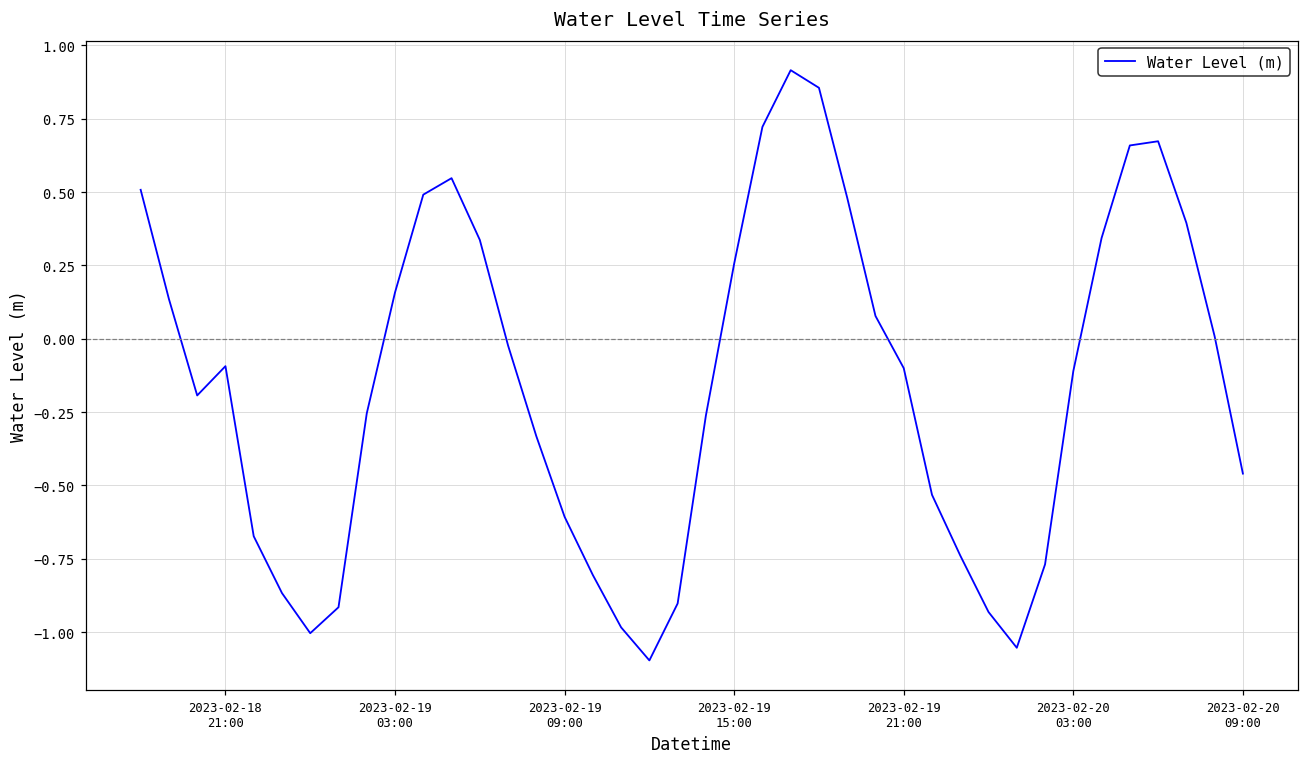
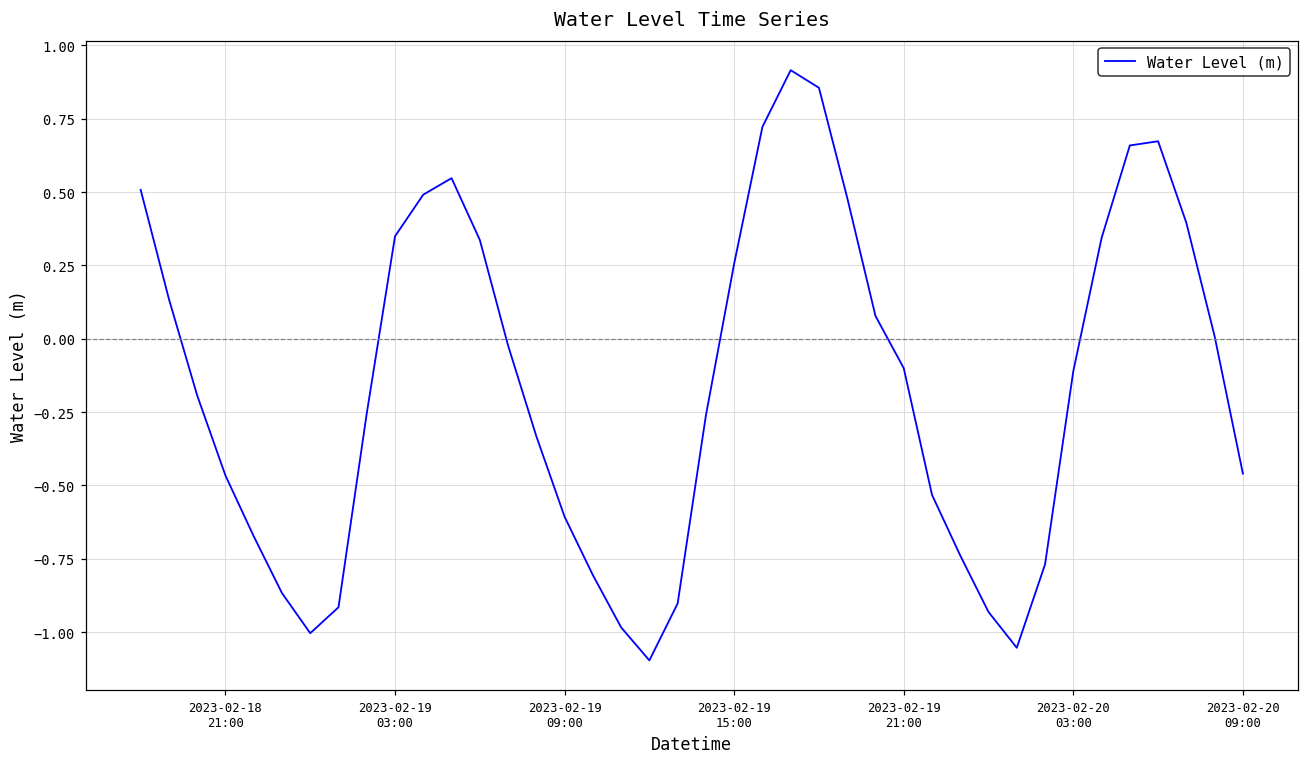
  {
-   "2023-02-18 21:00": -0.09,
-   "2023-02-19 03:00": 0.16,
+   "2023-02-18 21:00": -0.47,
+   "2023-02-19 03:00": 0.35,
    "2023-02-19 09:00": -0.61,
    "2023-02-19 15:00": 0.26,
    "2023-02-19 21:00": -0.10,
    "2023-02-20 03:00": -0.11,
    "2023-02-20 09:00": -0.46
  }
